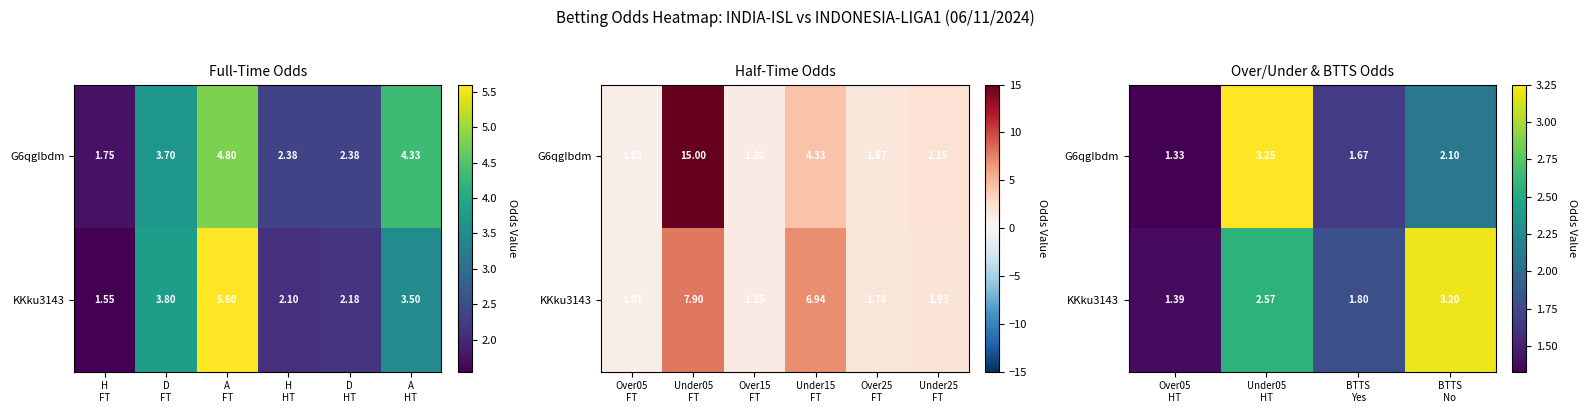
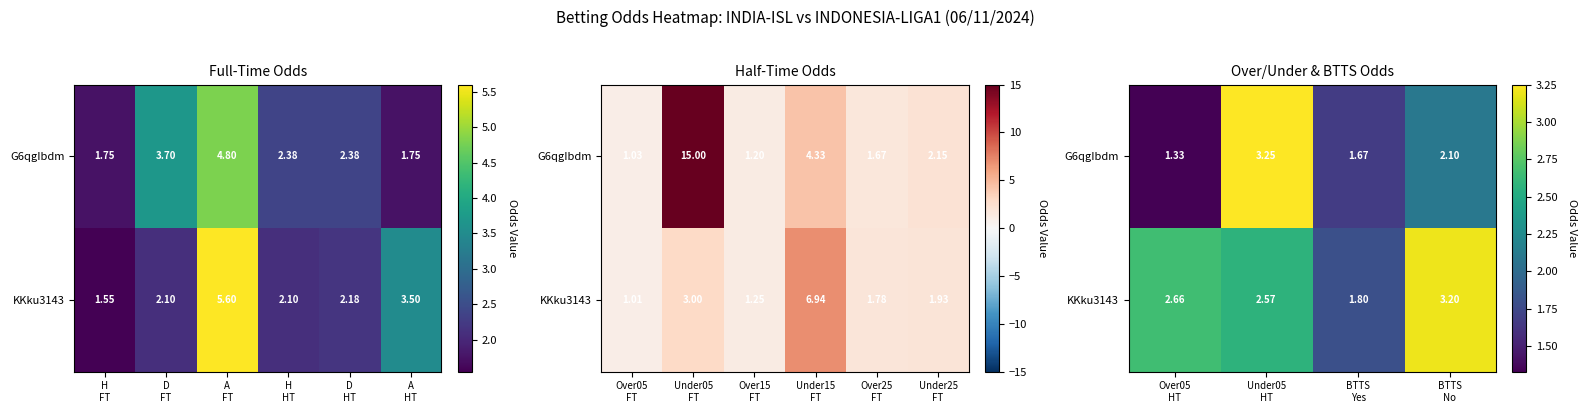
  {
    "Full-Time Odds": {
      "G6qgIbdm": {
        "H FT": 1.75,
        "D FT": 3.70,
        "A FT": 4.80,
        "H HT": 2.38,
        "D HT": 2.38,
-       "A HT": 4.33
+       "A HT": 1.75
      },
      "KKku3143": {
        "H FT": 1.55,
-       "D FT": 3.80,
+       "D FT": 2.10,
        "A FT": 5.60,
        "H HT": 2.10,
        "D HT": 2.18,
        "A HT": 3.50
      }
    },
    "Half-Time Odds": {
      "G6qgIbdm": {
        "Under05 FT": 15.00,
        "Under15 FT": 4.33
      },
      "KKku3143": {
-       "Under05 FT": 7.90,
+       "Under05 FT": 3.00,
        "Under15 FT": 6.94
      }
    },
    "Over/Under & BTTS Odds": {
      "G6qgIbdm": {
        "Over05 HT": 1.33,
        "Under05 HT": 3.25,
        "BTTS Yes": 1.67,
        "BTTS No": 2.10
      },
      "KKku3143": {
-       "Over05 HT": 1.39,
+       "Over05 HT": 2.66,
        "Under05 HT": 2.57,
        "BTTS Yes": 1.80,
        "BTTS No": 3.20
      }
    }
  }
